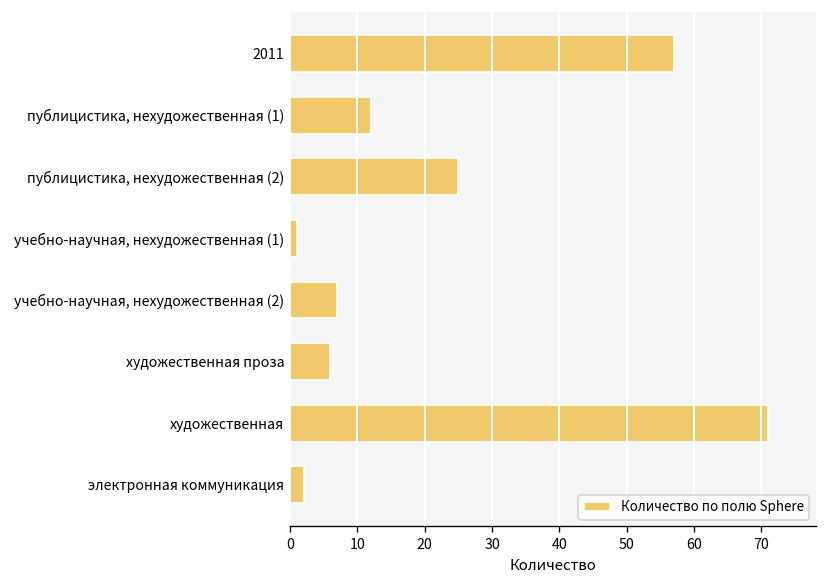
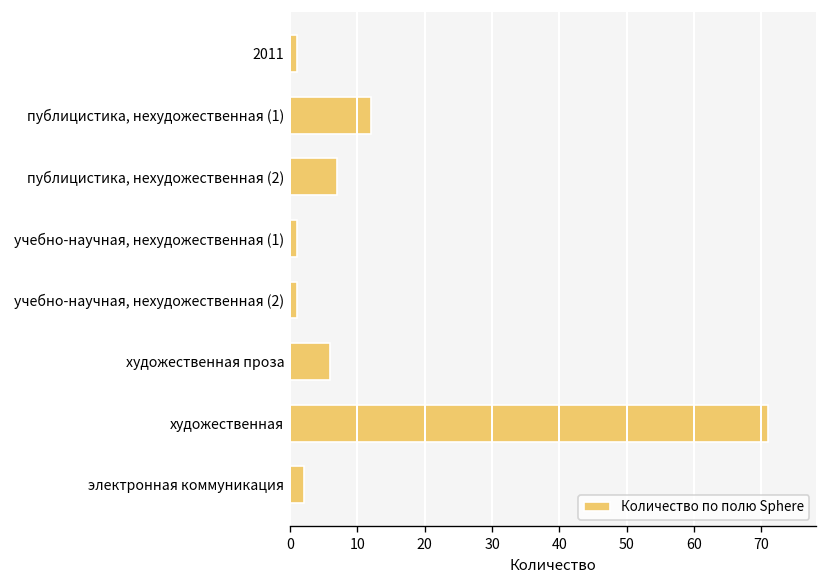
  {
-   "2011": 57,
+   "2011": 1,
    "публицистика, нехудожественная (1)": 12,
-   "публицистика, нехудожественная (2)": 25,
+   "публицистика, нехудожественная (2)": 7,
    "учебно-научная, нехудожественная (1)": 1,
-   "учебно-научная, нехудожественная (2)": 7,
+   "учебно-научная, нехудожественная (2)": 1,
    "художественная проза": 6,
    "художественная": 71,
    "электронная коммуникация": 2
  }
